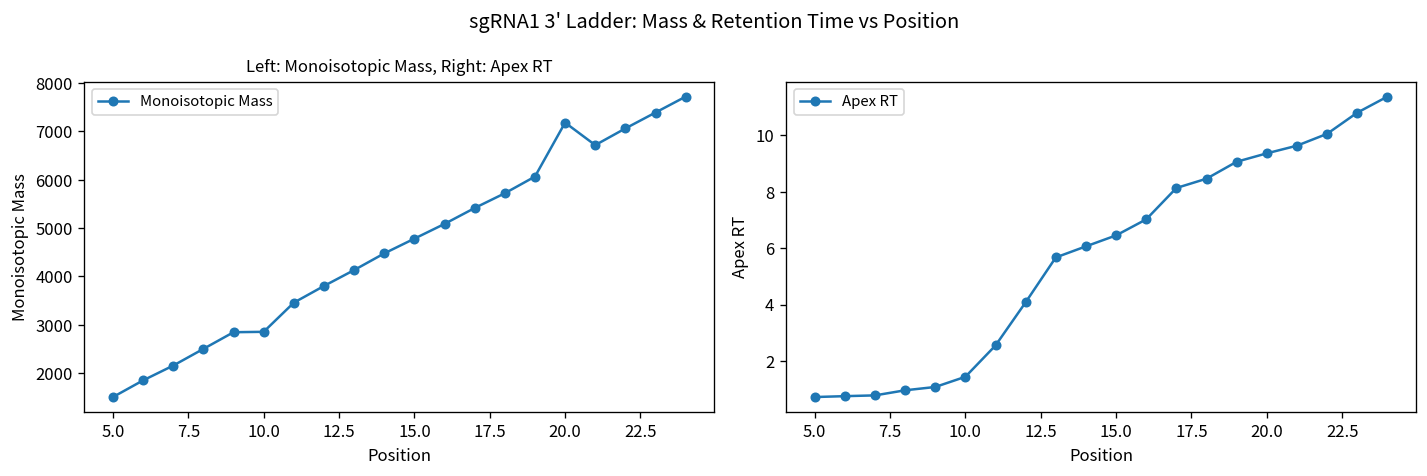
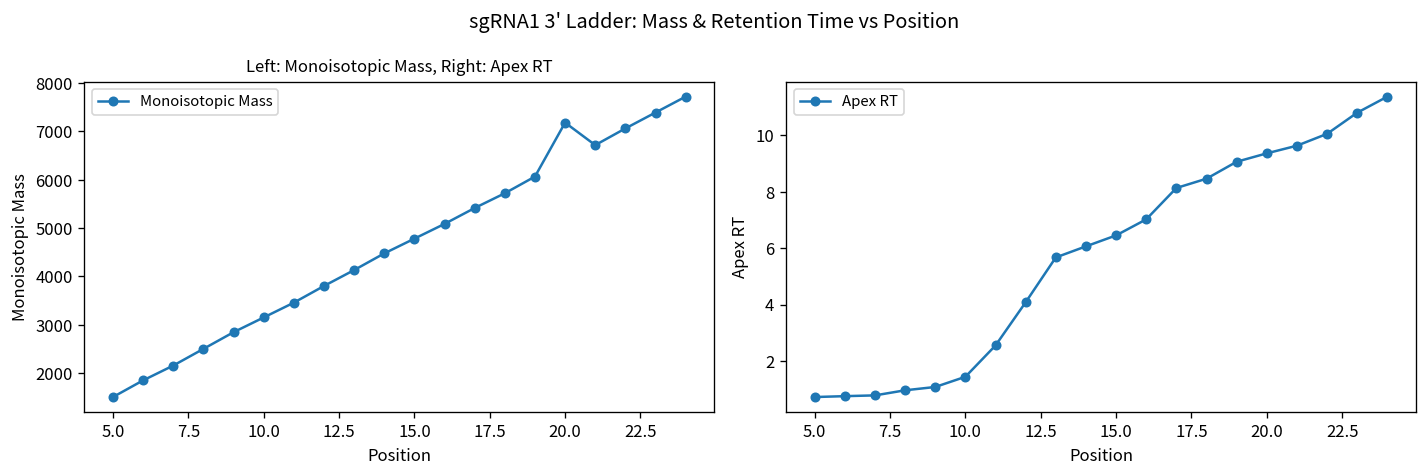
  {
    "Left: Monoisotopic Mass, Right: Apex RT": {
      "5.0": 1500,
-     "10.0": 2900,
+     "10.0": 3200,
      "15.0": 4800,
      "20.0": 7200
    }
  }
